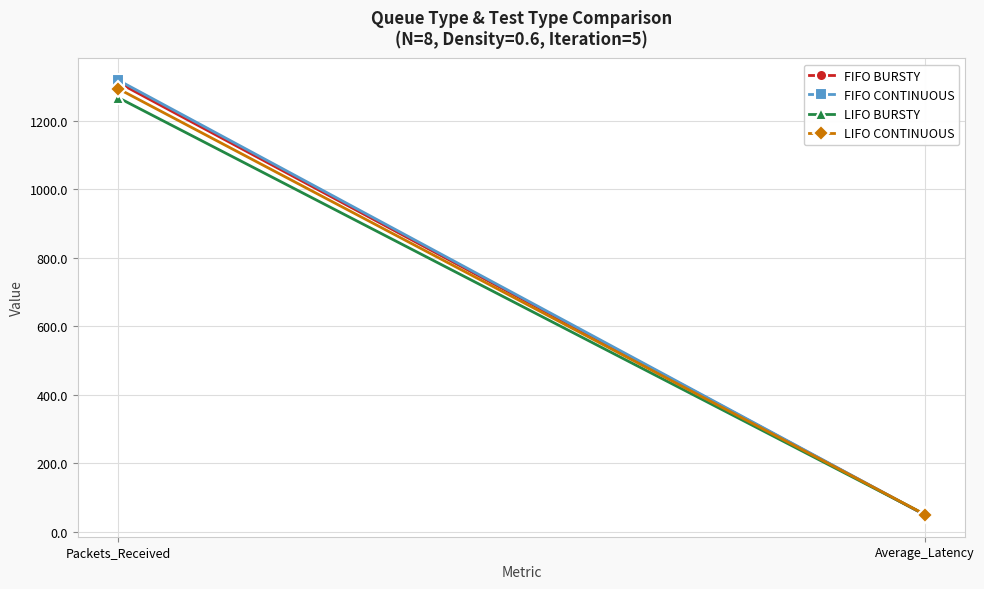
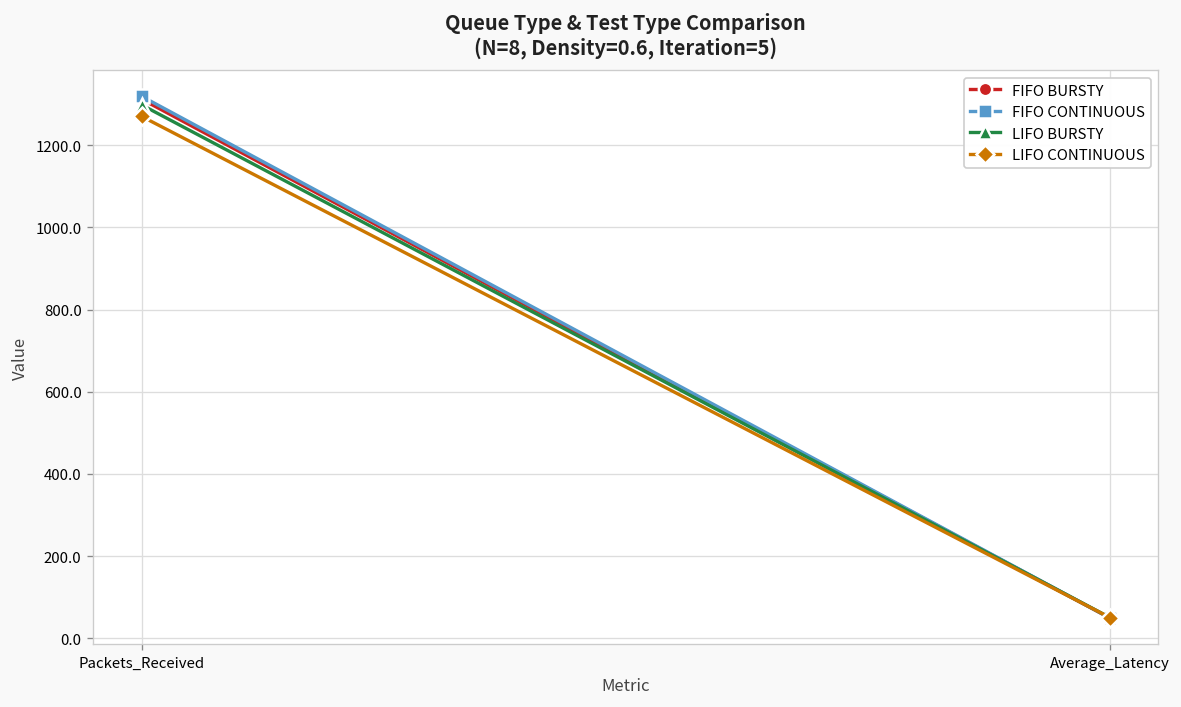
  {
    "LIFO BURSTY": {
-     "Packets_Received": 1270
+     "Packets_Received": 1300
    },
    "LIFO CONTINUOUS": {
-     "Packets_Received": 1290
+     "Packets_Received": 1270
    }
  }
